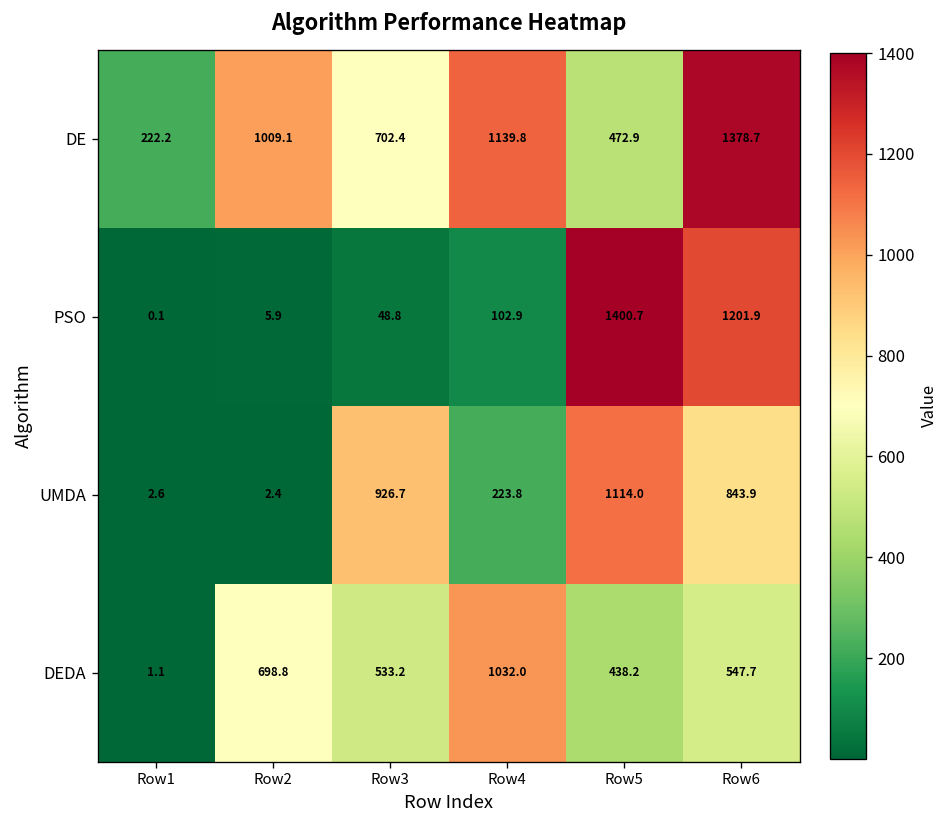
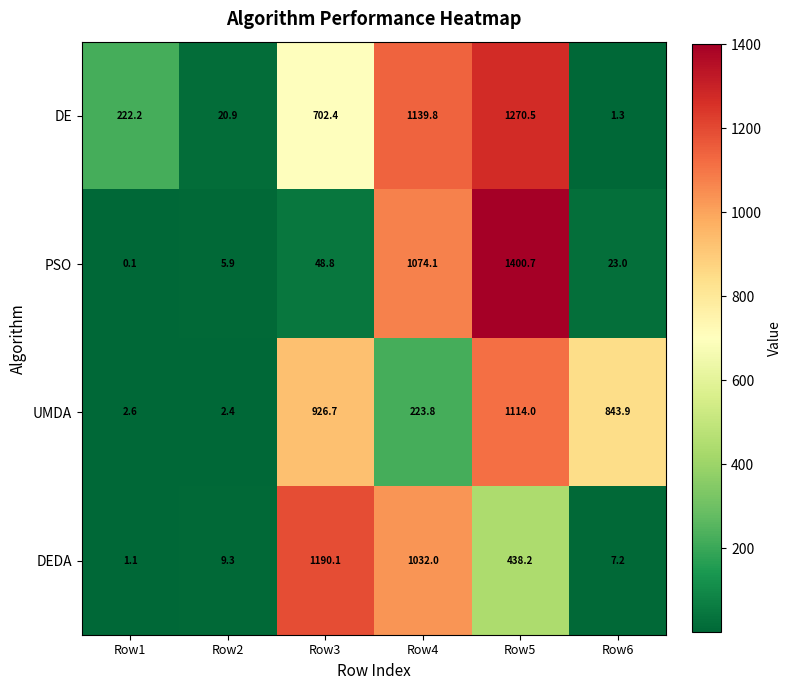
  {
    "DE": {
      "Row1": 222.2,
-     "Row2": 1009.1,
+     "Row2": 20.9,
      "Row3": 702.4,
      "Row4": 1139.8,
-     "Row5": 472.9,
-     "Row6": 1378.7
+     "Row5": 1270.5,
+     "Row6": 1.3
    },
    "PSO": {
      "Row1": 0.1,
      "Row2": 5.9,
      "Row3": 48.8,
-     "Row4": 102.9,
+     "Row4": 1074.1,
      "Row5": 1400.7,
-     "Row6": 1201.9
+     "Row6": 23.0
    },
    "UMDA": {
      "Row1": 2.6,
      "Row2": 2.4,
      "Row3": 926.7,
      "Row4": 223.8,
      "Row5": 1114.0,
      "Row6": 843.9
    },
    "DEDA": {
      "Row1": 1.1,
-     "Row2": 698.8,
-     "Row3": 533.2,
+     "Row2": 9.3,
+     "Row3": 1190.1,
      "Row4": 1032.0,
      "Row5": 438.2,
-     "Row6": 547.7
+     "Row6": 7.2
    }
  }
